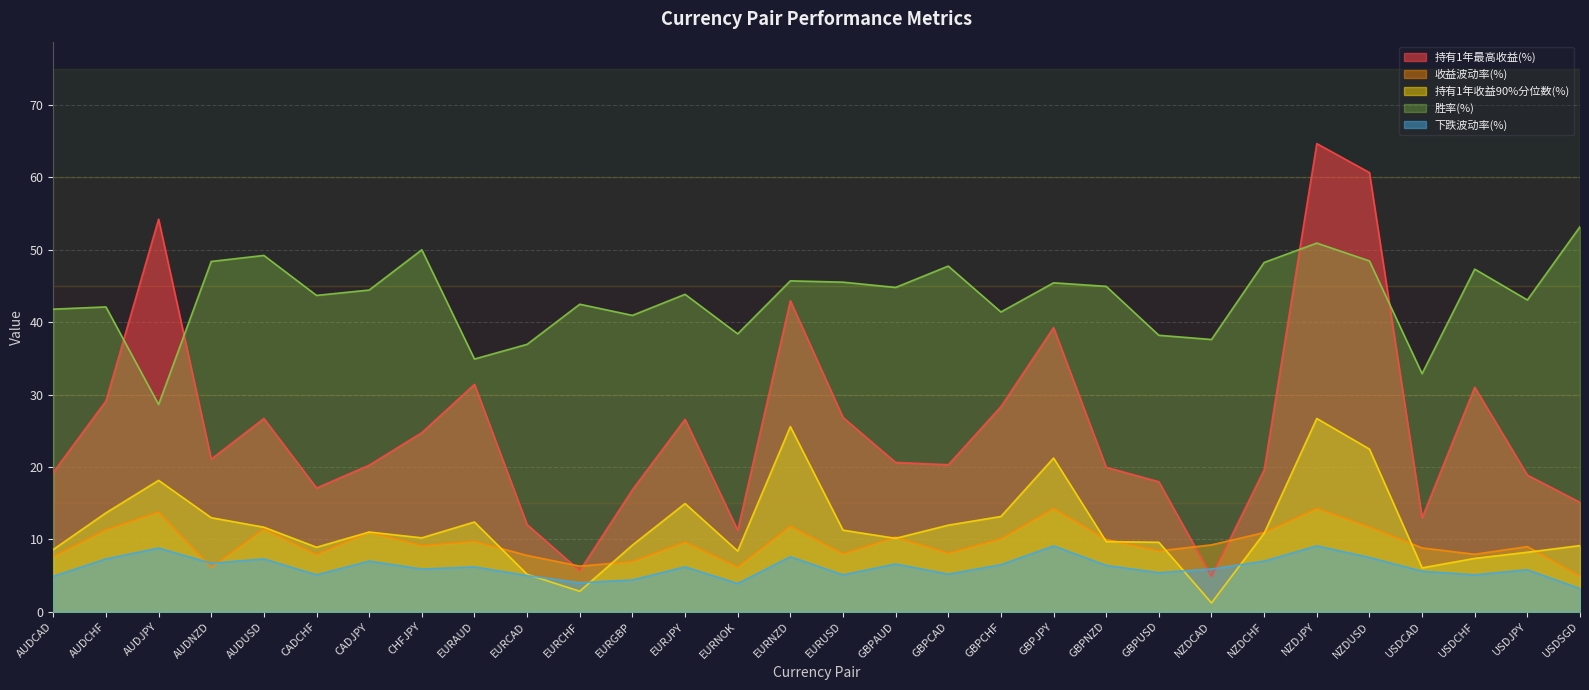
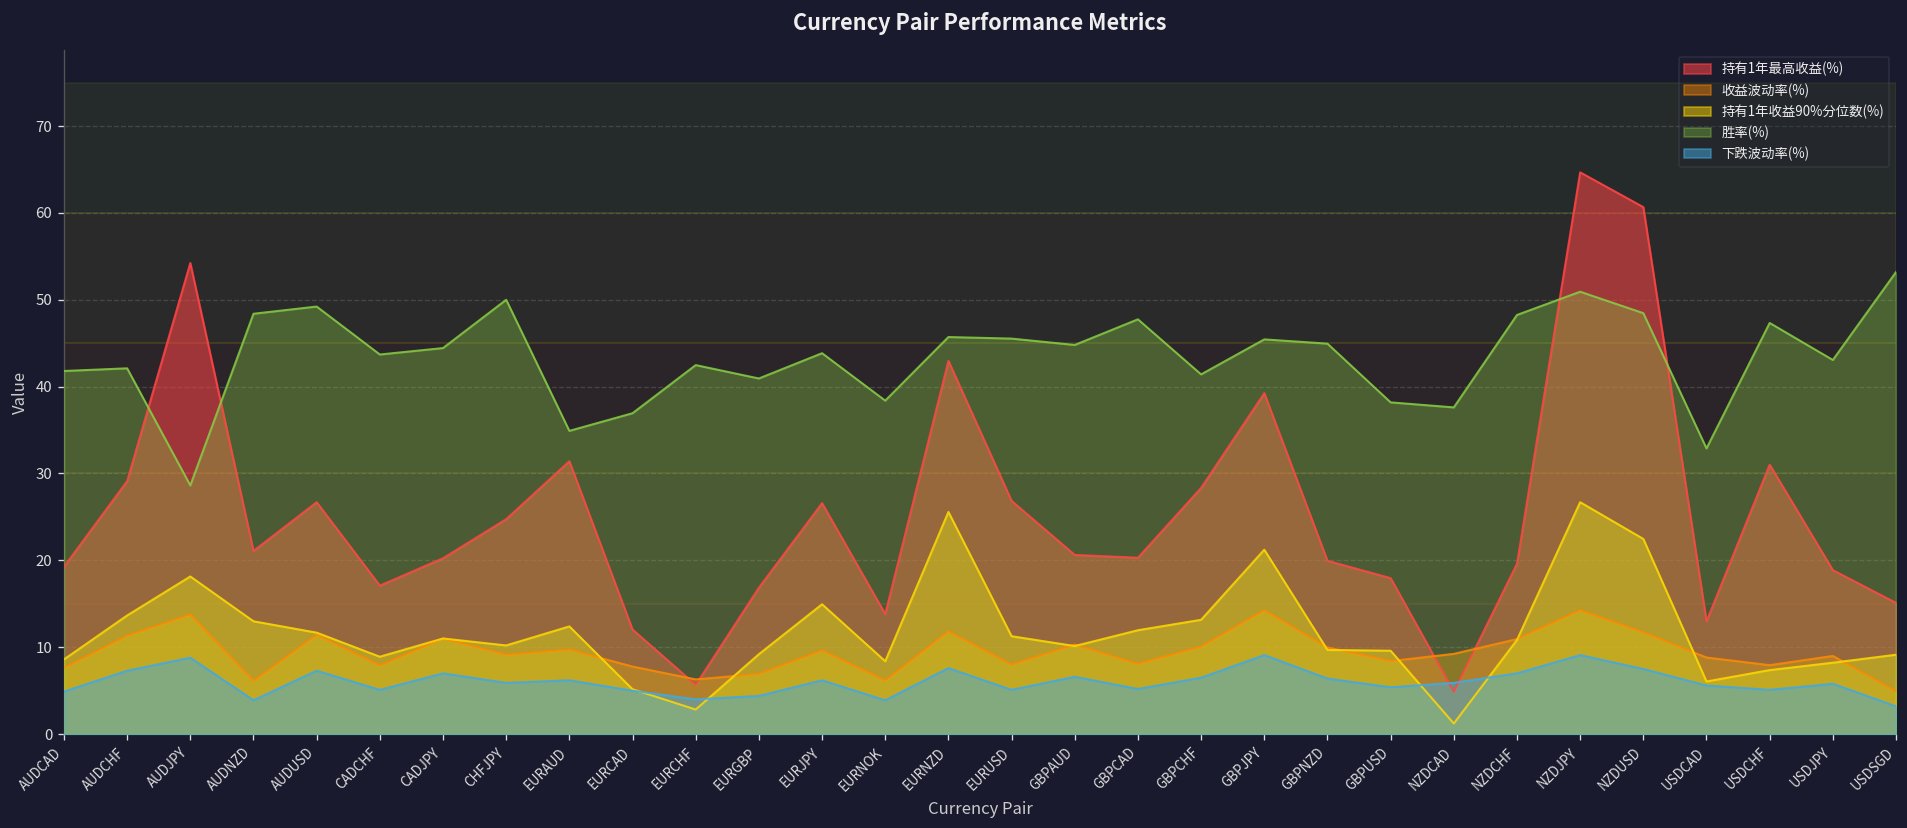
  {
    "持有1年最高收益(%)": {
      "AUDCAD": 19,
      "AUDCHF": 29,
      "AUDJPY": 54,
      "AUDNZD": 21,
      "AUDUSD": 27,
      "CADCHF": 17,
      "CADJPY": 20,
      "CHFJPY": 25,
      "EURAUD": 31,
      "EURCAD": 12,
      "EURCHF": 6,
      "EURGBP": 17,
      "EURJPY": 27,
-     "EURNOK": 11,
+     "EURNOK": 14,
      "EURNZD": 43,
      "EURUSD": 27,
      "GBPAUD": 21,
      "GBPCAD": 20,
      "GBPCHF": 28,
      "GBPJPY": 39,
      "GBPNZD": 20,
      "GBPUSD": 18,
      "NZDCAD": 5,
      "NZDCHF": 20,
      "NZDJPY": 65,
      "NZDUSD": 61,
      "USDCAD": 13,
      "USDCHF": 31,
      "USDJPY": 19,
      "USDSGD": 15
    },
    "收益波动率(%)": {
      "AUDCAD": 8,
      "AUDCHF": 11,
      "AUDJPY": 14,
      "AUDNZD": 6,
      "CADCHF": 8,
      "CHFJPY": 9,
      "EURAUD": 10,
      "EURCAD": 8,
      "EURCHF": 6,
      "EURGBP": 7,
      "EURJPY": 10,
      "EURNOK": 6,
      "EURNZD": 12,
      "EURUSD": 8,
      "GBPCAD": 8,
      "GBPCHF": 10,
      "GBPJPY": 14,
      "GBPUSD": 8,
      "NZDCAD": 9,
      "NZDJPY": 14,
      "NZDUSD": 12,
      "USDCAD": 9,
      "USDCHF": 8,
      "USDJPY": 9,
      "USDSGD": 5
    },
    "持有1年收益90%分位数(%)": {
      "AUDCAD": 9,
      "AUDCHF": 14,
      "AUDJPY": 18,
      "AUDNZD": 13,
      "CADCHF": 9,
      "CHFJPY": 10,
      "EURAUD": 12,
      "EURCHF": 3,
      "EURGBP": 9,
      "EURJPY": 15,
      "EURNOK": 8,
      "EURNZD": 26,
      "EURUSD": 11,
      "GBPCAD": 12,
      "GBPCHF": 13,
      "GBPJPY": 21,
      "GBPUSD": 10,
      "NZDCAD": 1,
      "NZDJPY": 27,
      "NZDUSD": 22,
      "USDCAD": 6,
      "USDCHF": 7,
      "USDJPY": 8,
      "USDSGD": 9
    },
    "胜率(%)": {
      "AUDCAD": 42,
      "AUDCHF": 42,
      "AUDJPY": 29,
      "AUDNZD": 48,
      "AUDUSD": 49,
      "CADCHF": 44,
      "CADJPY": 44,
      "CHFJPY": 50,
      "EURAUD": 35,
      "EURCAD": 37,
      "EURCHF": 42,
      "EURGBP": 41,
      "EURJPY": 44,
      "EURNOK": 38,
      "EURNZD": 46,
      "EURUSD": 46,
      "GBPAUD": 45,
      "GBPCAD": 48,
      "GBPCHF": 41,
      "GBPJPY": 45,
      "GBPNZD": 45,
      "GBPUSD": 38,
      "NZDCAD": 38,
      "NZDCHF": 48,
      "NZDJPY": 51,
      "NZDUSD": 48,
      "USDCAD": 33,
      "USDCHF": 47,
      "USDJPY": 43,
      "USDSGD": 53
    },
    "下跌波动率(%)": {
      "AUDCAD": 5,
      "AUDCHF": 7,
      "AUDJPY": 9,
-     "AUDNZD": 7,
+     "AUDNZD": 4,
      "AUDUSD": 7,
      "CADCHF": 5,
      "CADJPY": 7,
      "CHFJPY": 6,
      "EURAUD": 6,
      "EURCHF": 4,
      "EURGBP": 4,
      "EURJPY": 6,
      "EURNOK": 4,
      "EURNZD": 8,
      "EURUSD": 5,
      "GBPAUD": 7,
      "GBPCAD": 5,
      "GBPCHF": 7,
      "GBPJPY": 9,
      "GBPNZD": 6,
      "GBPUSD": 5,
      "NZDCAD": 6,
      "NZDCHF": 7,
      "NZDJPY": 9,
      "NZDUSD": 8,
      "USDCAD": 6,
      "USDCHF": 5,
      "USDJPY": 6,
      "USDSGD": 3
    }
  }
